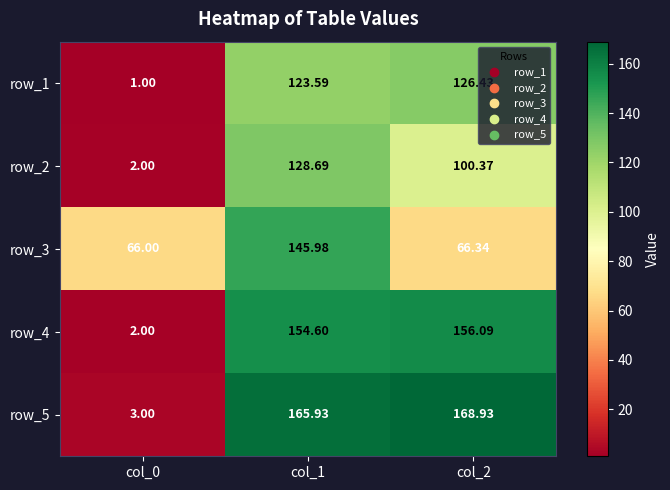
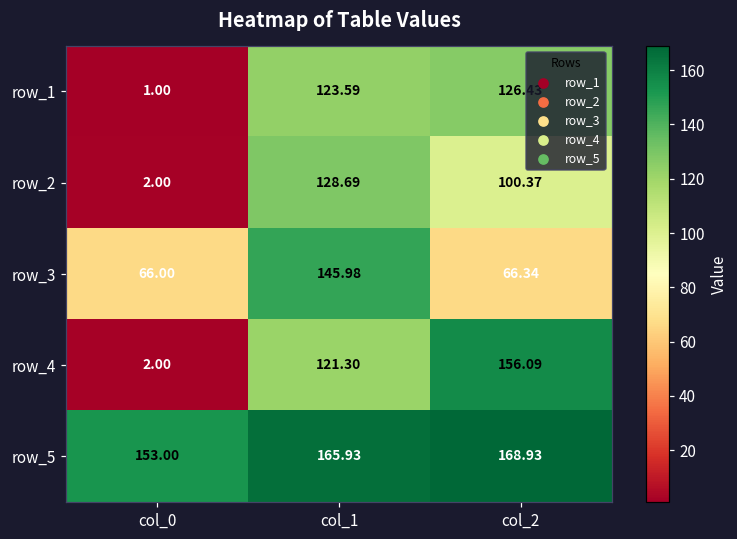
  {
    "row_1": {
      "col_0": 1.00,
      "col_1": 123.59
    },
    "row_2": {
      "col_0": 2.00,
      "col_1": 128.69,
      "col_2": 100.37
    },
    "row_3": {
      "col_0": 66.00,
      "col_1": 145.98,
      "col_2": 66.34
    },
    "row_4": {
      "col_0": 2.00,
-     "col_1": 154.60,
+     "col_1": 121.30,
      "col_2": 156.09
    },
    "row_5": {
-     "col_0": 3.00,
+     "col_0": 153.00,
      "col_1": 165.93,
      "col_2": 168.93
    }
  }
